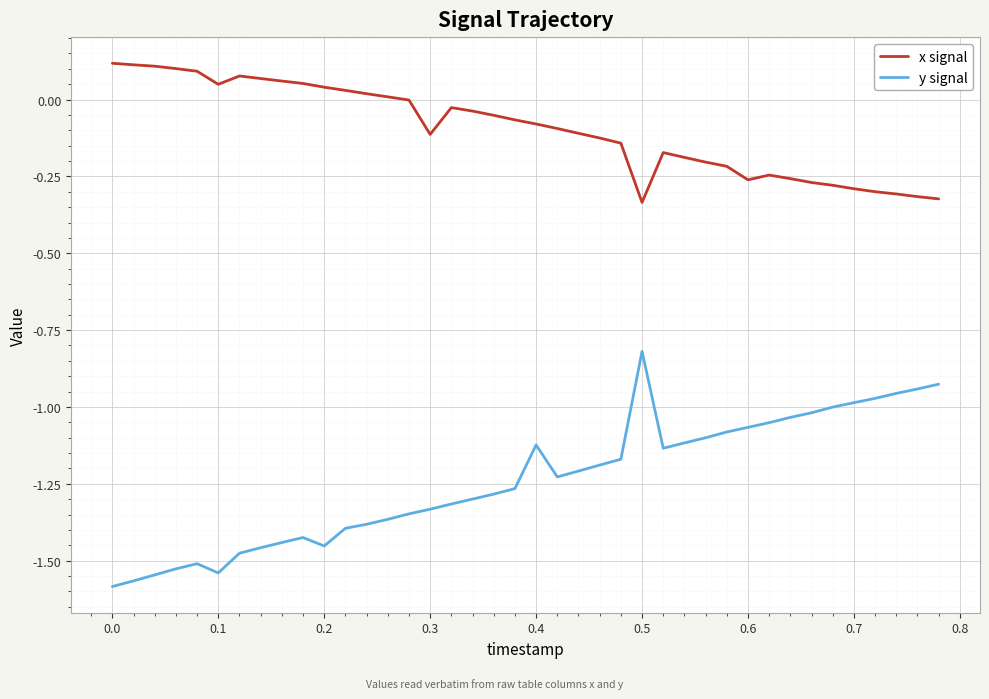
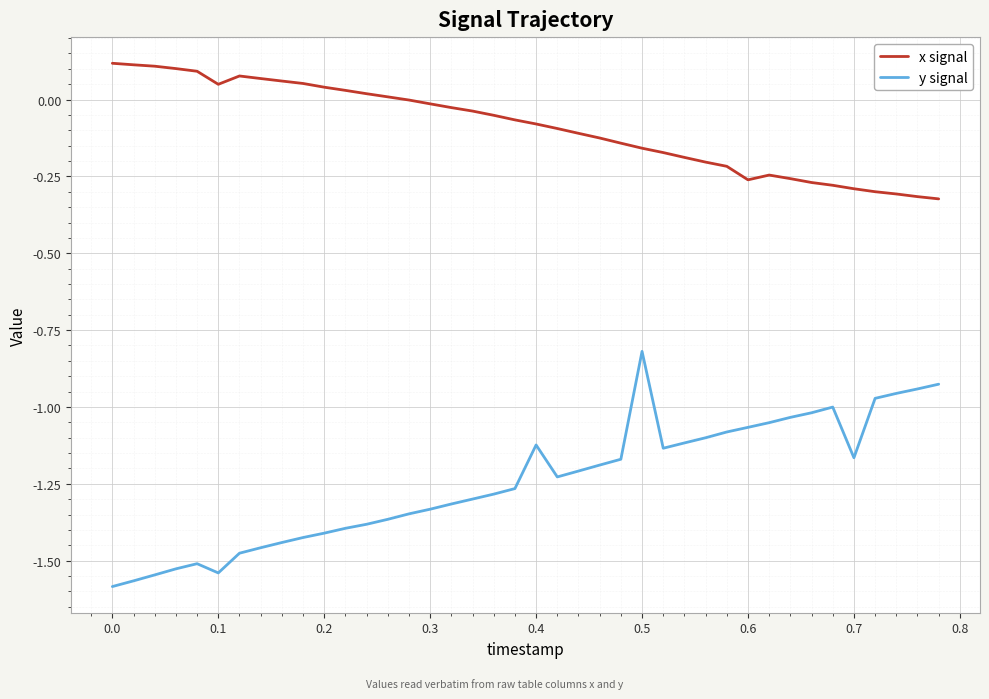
  {
    "x signal": {
      "0.0": 0.12,
      "0.1": 0.05,
      "0.2": 0.04,
-     "0.3": -0.11,
+     "0.3": -0.01,
      "0.4": -0.08,
-     "0.5": -0.33,
+     "0.5": -0.16,
      "0.6": -0.26,
      "0.7": -0.29
    },
    "y signal": {
      "0.0": -1.58,
      "0.1": -1.54,
-     "0.2": -1.45,
+     "0.2": -1.41,
      "0.3": -1.33,
      "0.4": -1.12,
      "0.5": -0.82,
      "0.6": -1.07,
-     "0.7": -0.99
+     "0.7": -1.17
    }
  }
